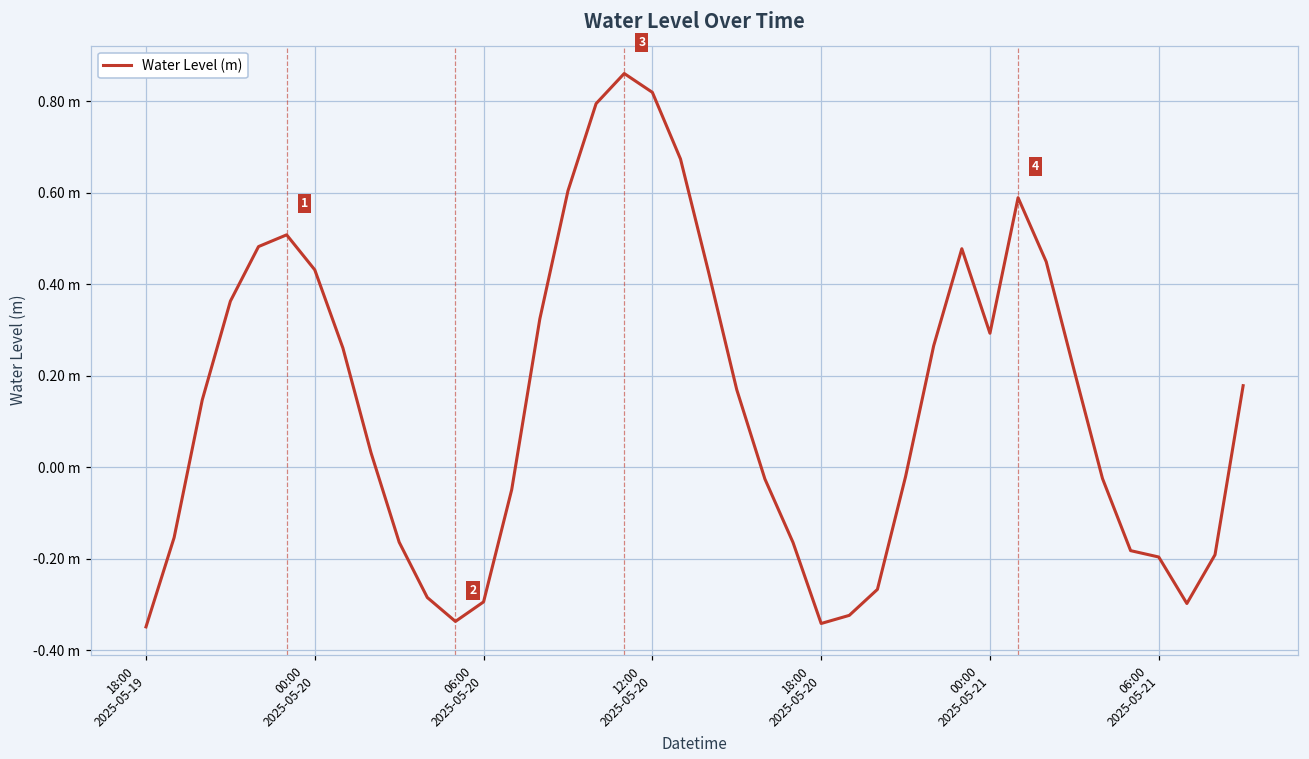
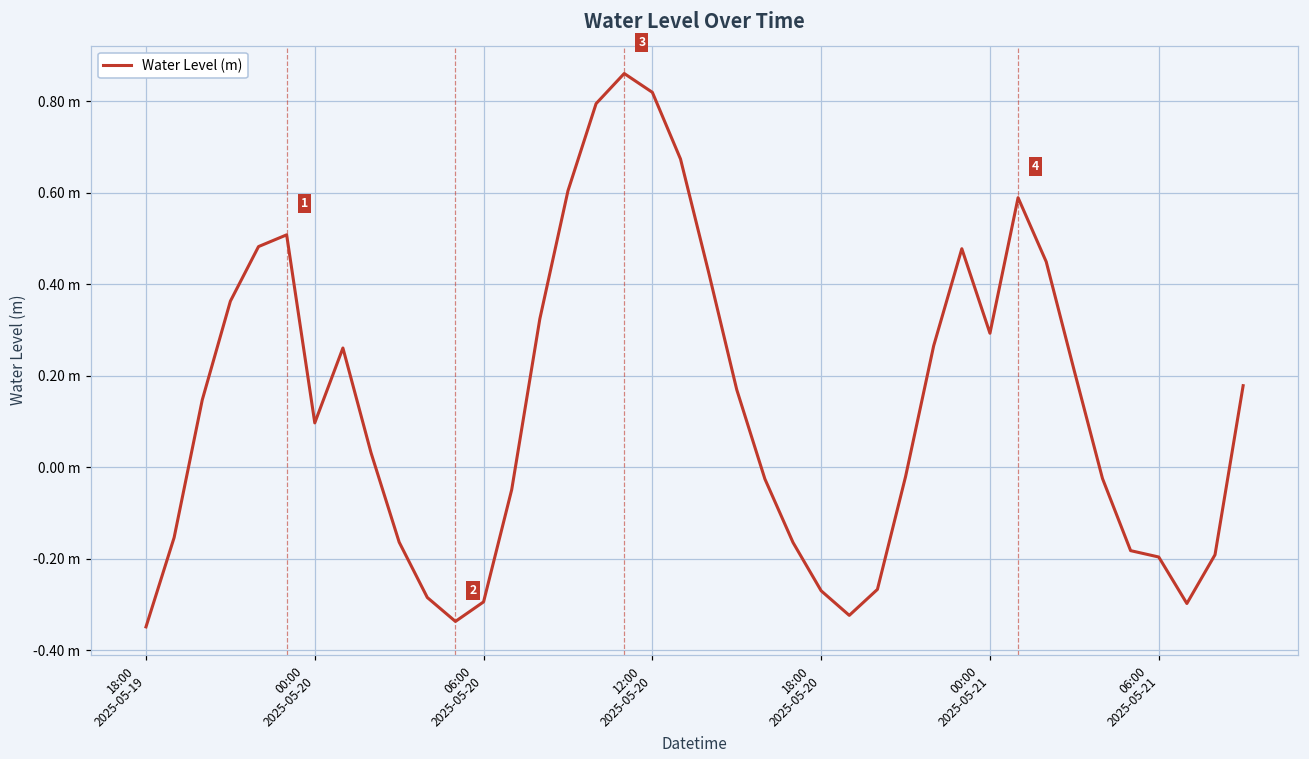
  {
    "18:00 2025-05-19": "-0.35 m",
-   "00:00 2025-05-20": "0.43 m",
+   "00:00 2025-05-20": "0.10 m",
    "12:00 2025-05-20": "0.82 m",
-   "18:00 2025-05-20": "-0.34 m",
+   "18:00 2025-05-20": "-0.27 m",
    "00:00 2025-05-21": "0.29 m",
    "06:00 2025-05-21": "-0.20 m"
  }
